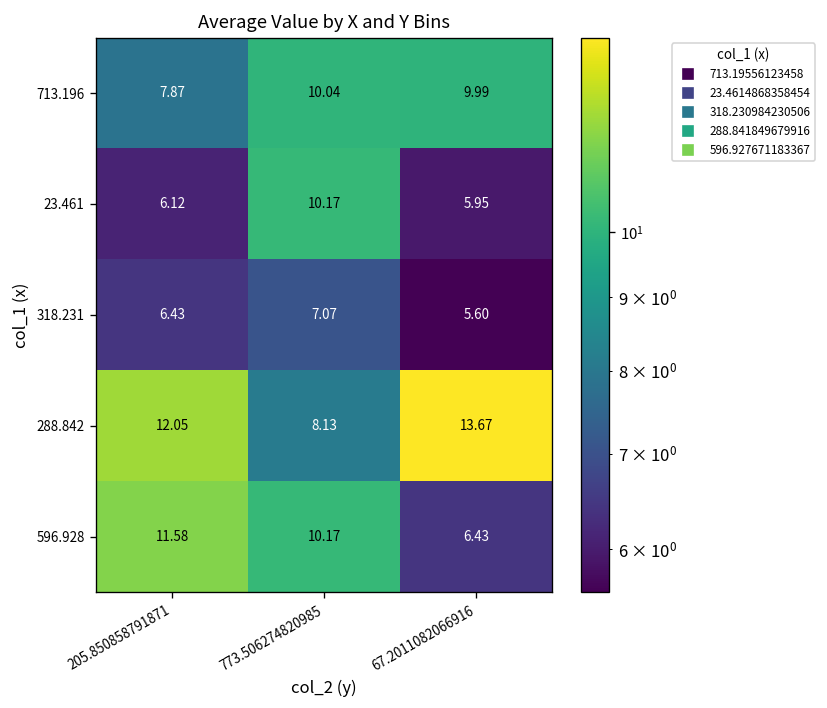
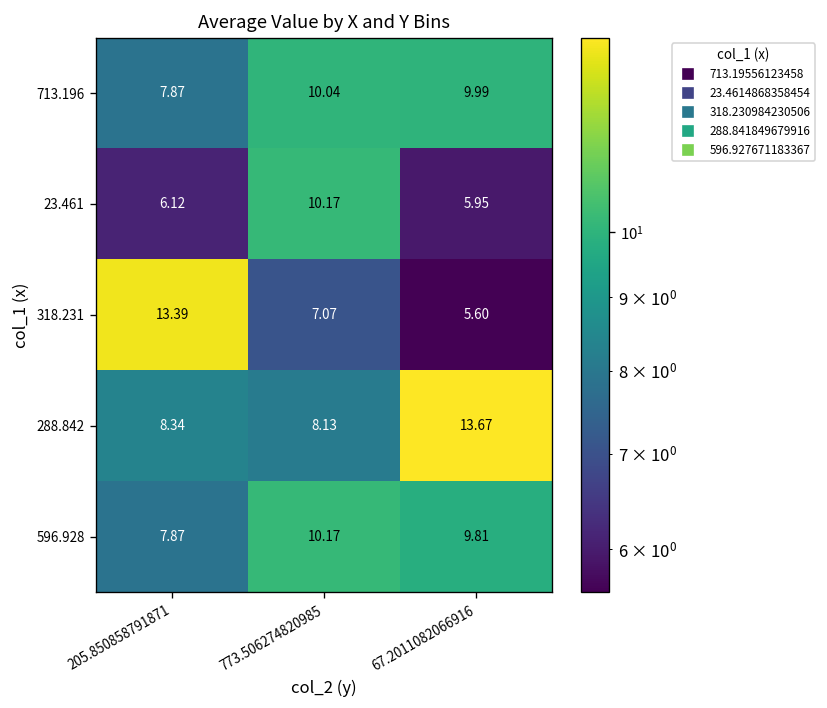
  {
    "713.196": {
      "205.850858791871": 7.87,
      "773.506274820985": 10.04,
      "67.2011082066916": 9.99
    },
    "23.461": {
      "205.850858791871": 6.12,
      "773.506274820985": 10.17,
      "67.2011082066916": 5.95
    },
    "318.231": {
-     "205.850858791871": 6.43,
+     "205.850858791871": 13.39,
      "773.506274820985": 7.07,
      "67.2011082066916": 5.60
    },
    "288.842": {
-     "205.850858791871": 12.05,
+     "205.850858791871": 8.34,
      "773.506274820985": 8.13,
      "67.2011082066916": 13.67
    },
    "596.928": {
-     "205.850858791871": 11.58,
+     "205.850858791871": 7.87,
      "773.506274820985": 10.17,
-     "67.2011082066916": 6.43
+     "67.2011082066916": 9.81
    }
  }
